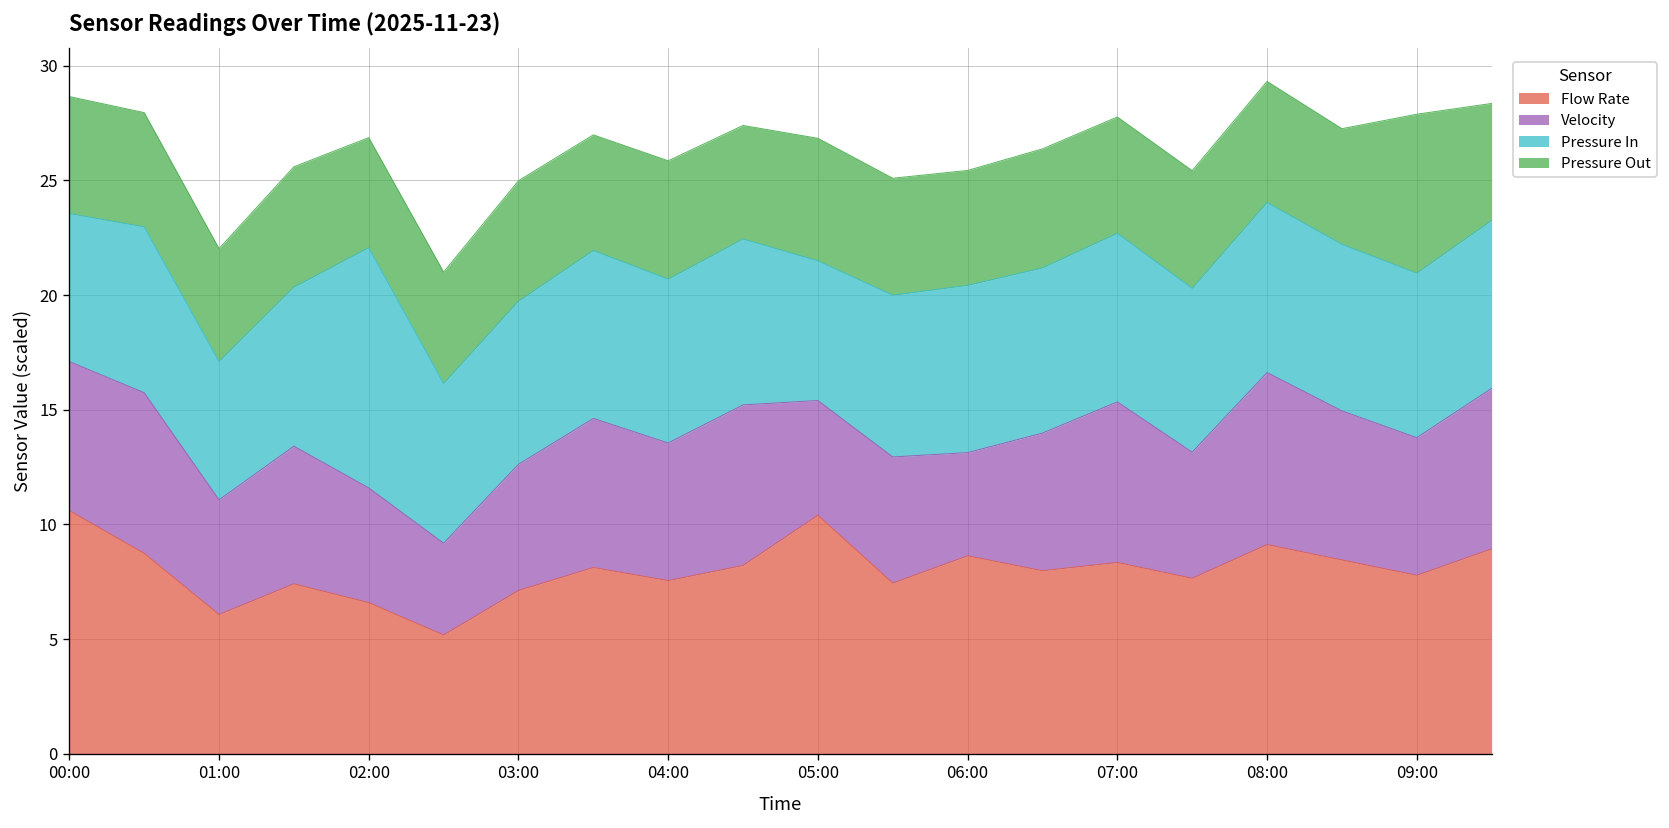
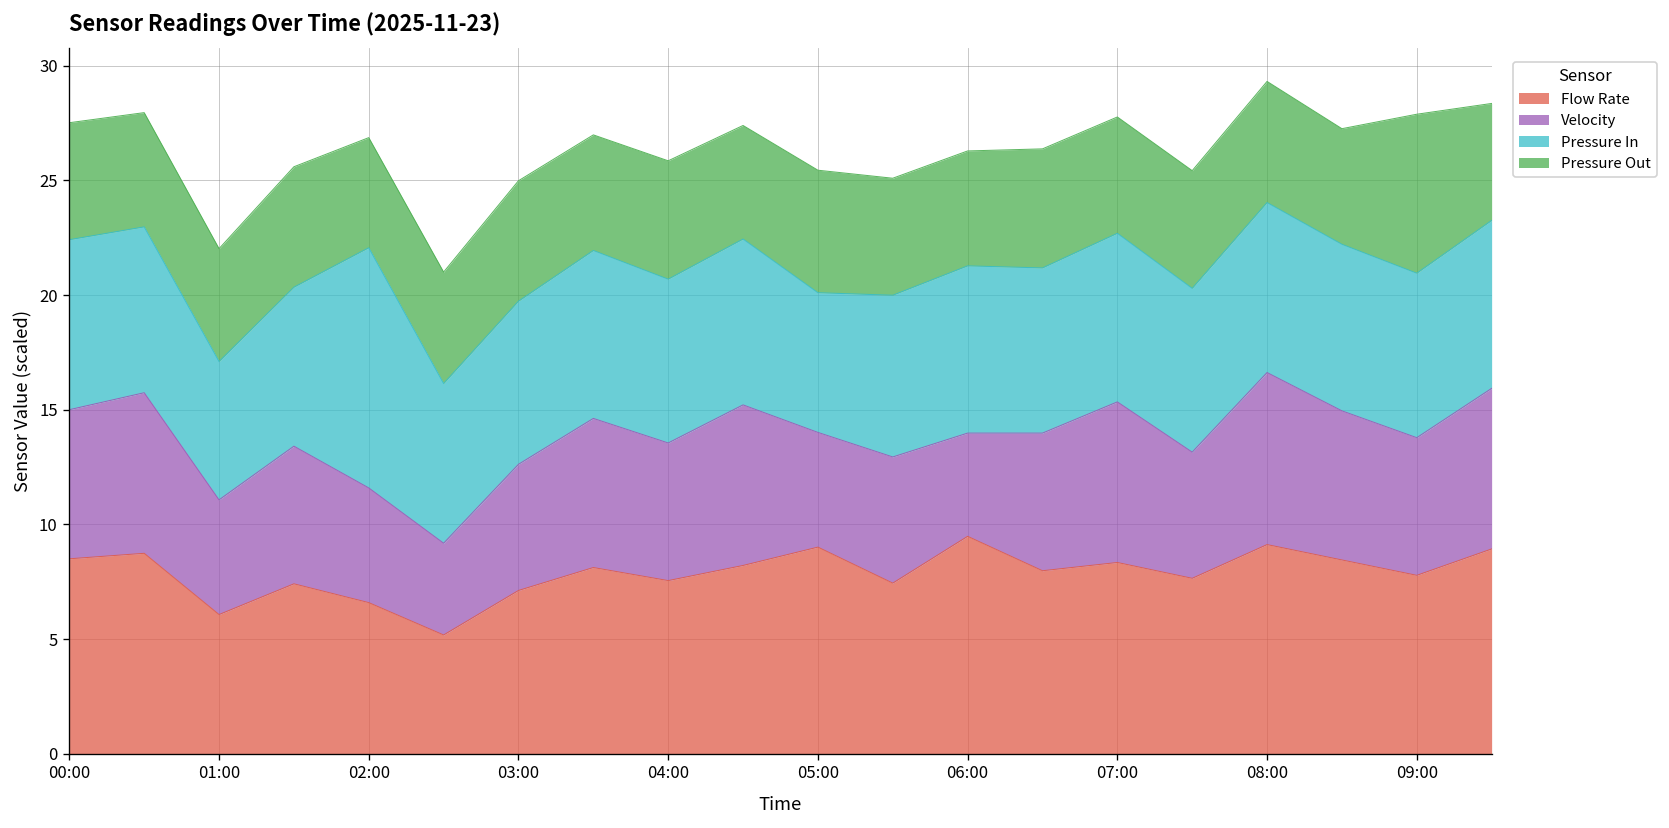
  {
    "Flow Rate": {
-     "00:00": 10.6,
+     "00:00": 8.5,
      "01:00": 6.1,
      "02:00": 6.6,
      "03:00": 7.1,
      "04:00": 7.6,
-     "05:00": 10.4,
-     "06:00": 8.6,
+     "05:00": 9.0,
+     "06:00": 9.5,
      "07:00": 8.3,
      "08:00": 9.1,
      "09:00": 7.8
    },
    "Velocity": {
      "00:00": 6.5,
      "01:00": 5.0,
      "02:00": 5.0,
      "03:00": 5.5,
      "04:00": 6.0,
      "05:00": 5.0,
      "06:00": 4.5,
      "07:00": 7.0,
      "08:00": 7.5,
      "09:00": 6.0
    },
    "Pressure In": {
-     "00:00": 6.4,
+     "00:00": 7.4,
      "01:00": 6.0,
      "02:00": 10.5,
      "03:00": 7.1,
      "04:00": 7.1,
      "05:00": 6.1,
      "06:00": 7.3,
      "07:00": 7.4,
      "08:00": 7.4,
      "09:00": 7.2
    },
    "Pressure Out": {
      "00:00": 5.1,
      "01:00": 4.9,
      "02:00": 4.8,
      "03:00": 5.3,
      "04:00": 5.2,
      "05:00": 5.3,
      "06:00": 5.0,
      "07:00": 5.1,
      "08:00": 5.3,
      "09:00": 6.9
    }
  }
